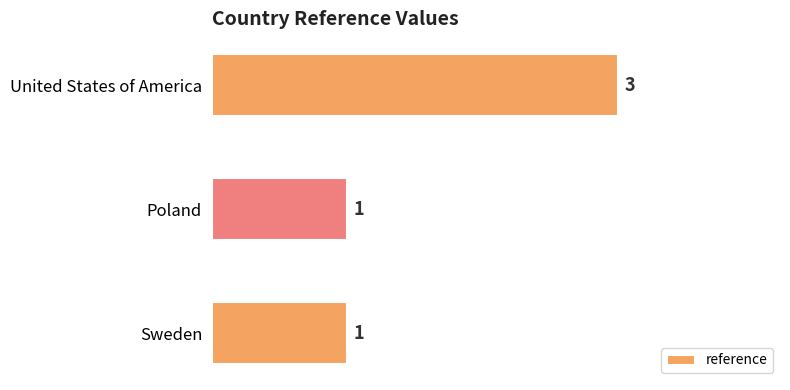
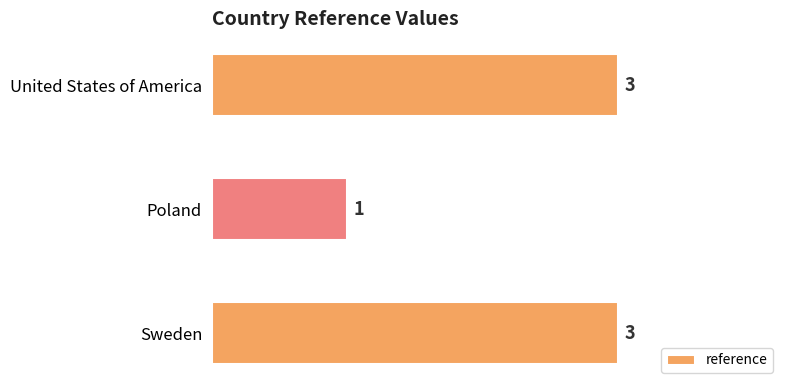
  {
    "United States of America": 3,
    "Poland": 1,
-   "Sweden": 1
+   "Sweden": 3
  }
